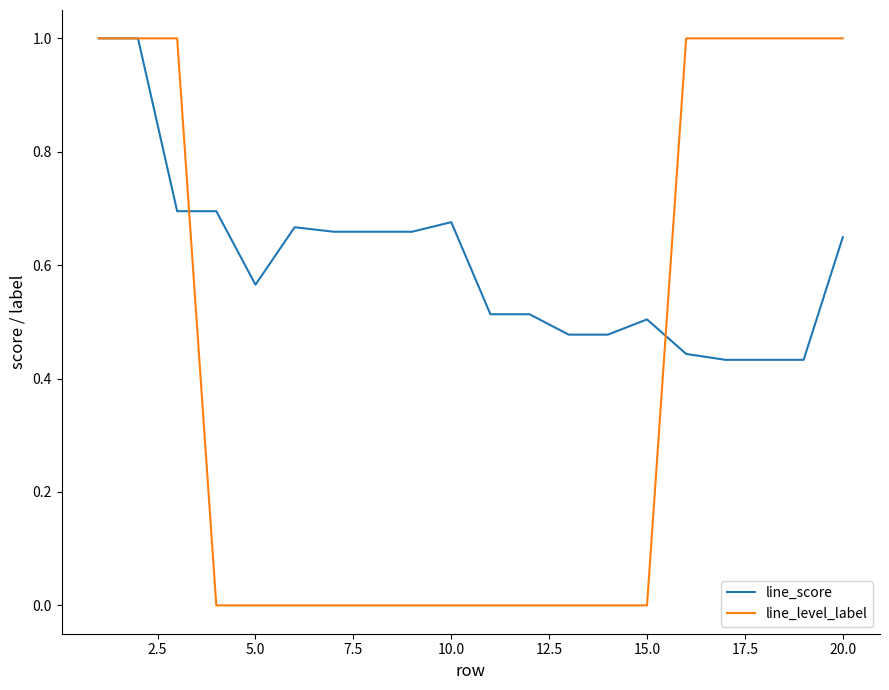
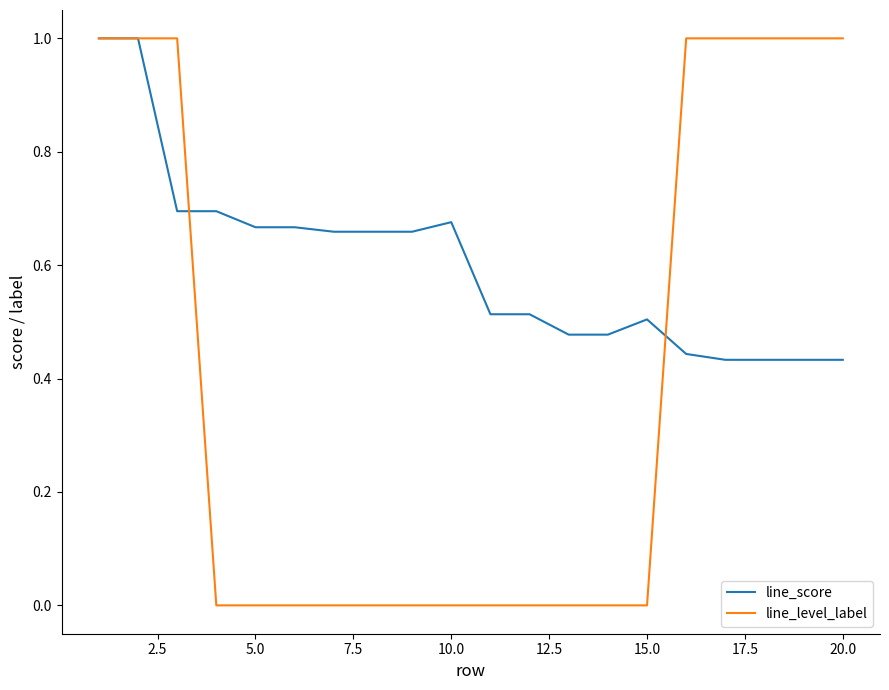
  {
    "line_score": {
-     "5.0": 0.57,
+     "5.0": 0.67,
      "10.0": 0.68,
      "15.0": 0.50,
-     "20.0": 0.65
+     "20.0": 0.43
    },
    "line_level_label": {
      "5.0": 0.00,
      "10.0": 0.00,
      "15.0": 0.00,
      "20.0": 1.00
    }
  }
